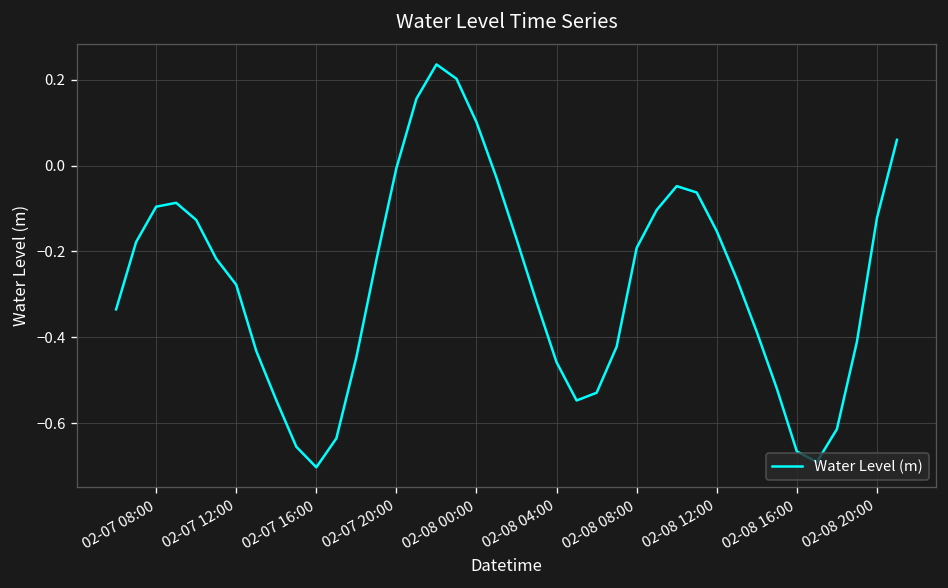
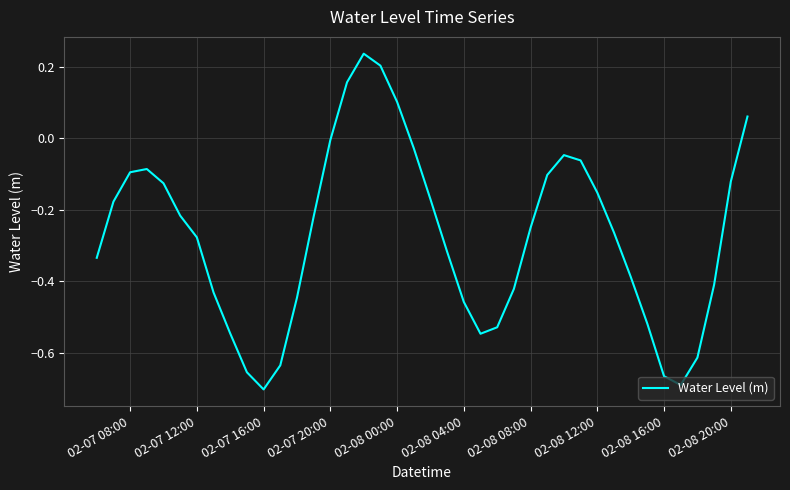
  {
    "02-07 08:00": -0.10,
    "02-07 12:00": -0.28,
    "02-07 16:00": -0.70,
    "02-07 20:00": -0.01,
    "02-08 00:00": 0.10,
    "02-08 04:00": -0.46,
-   "02-08 08:00": -0.19,
+   "02-08 08:00": -0.25,
    "02-08 12:00": -0.15,
    "02-08 16:00": -0.67,
    "02-08 20:00": -0.12
  }
